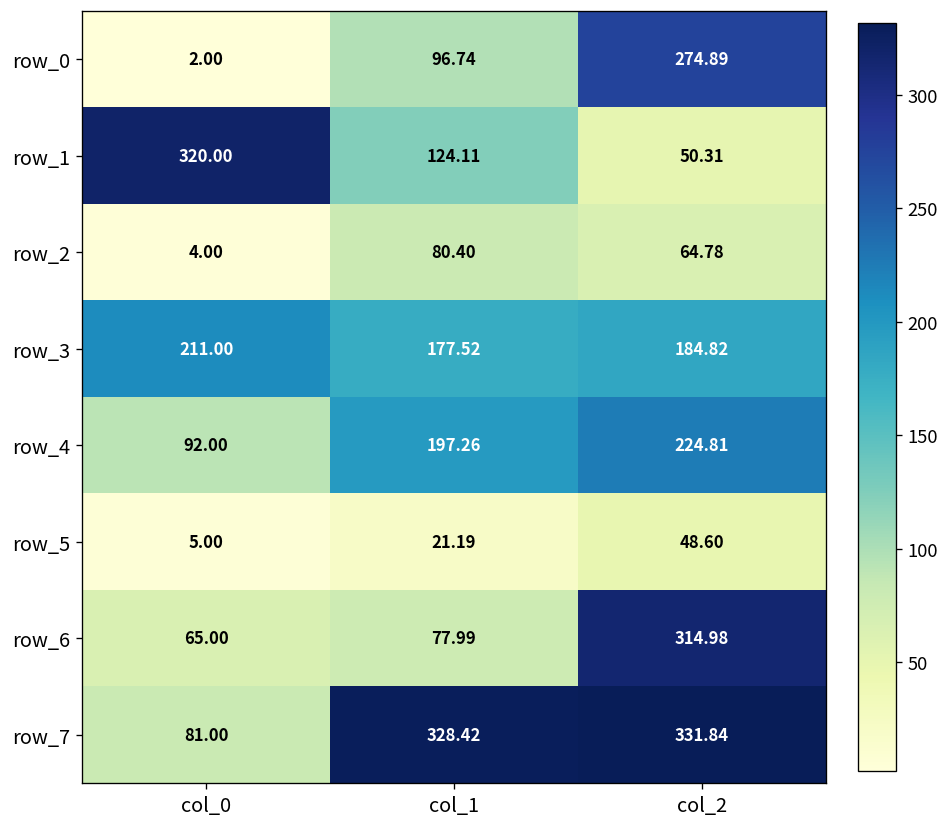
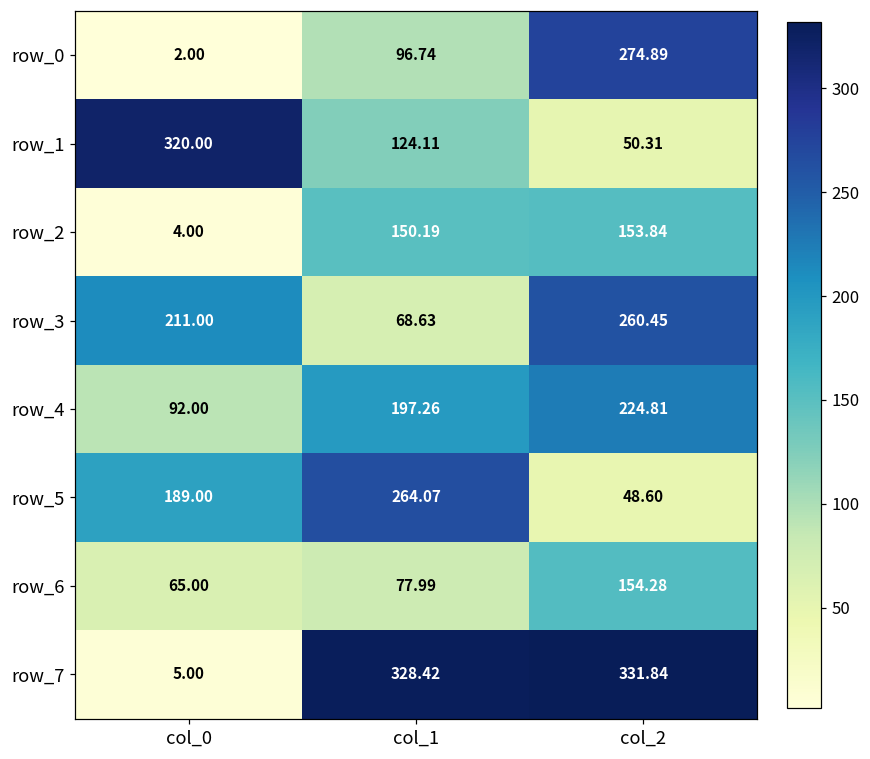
  {
    "row_0": {
      "col_0": 2.00,
      "col_1": 96.74,
      "col_2": 274.89
    },
    "row_1": {
      "col_0": 320.00,
      "col_1": 124.11,
      "col_2": 50.31
    },
    "row_2": {
      "col_0": 4.00,
-     "col_1": 80.40,
-     "col_2": 64.78
+     "col_1": 150.19,
+     "col_2": 153.84
    },
    "row_3": {
      "col_0": 211.00,
-     "col_1": 177.52,
-     "col_2": 184.82
+     "col_1": 68.63,
+     "col_2": 260.45
    },
    "row_4": {
      "col_0": 92.00,
      "col_1": 197.26,
      "col_2": 224.81
    },
    "row_5": {
-     "col_0": 5.00,
-     "col_1": 21.19,
+     "col_0": 189.00,
+     "col_1": 264.07,
      "col_2": 48.60
    },
    "row_6": {
      "col_0": 65.00,
      "col_1": 77.99,
-     "col_2": 314.98
+     "col_2": 154.28
    },
    "row_7": {
-     "col_0": 81.00,
+     "col_0": 5.00,
      "col_1": 328.42,
      "col_2": 331.84
    }
  }
